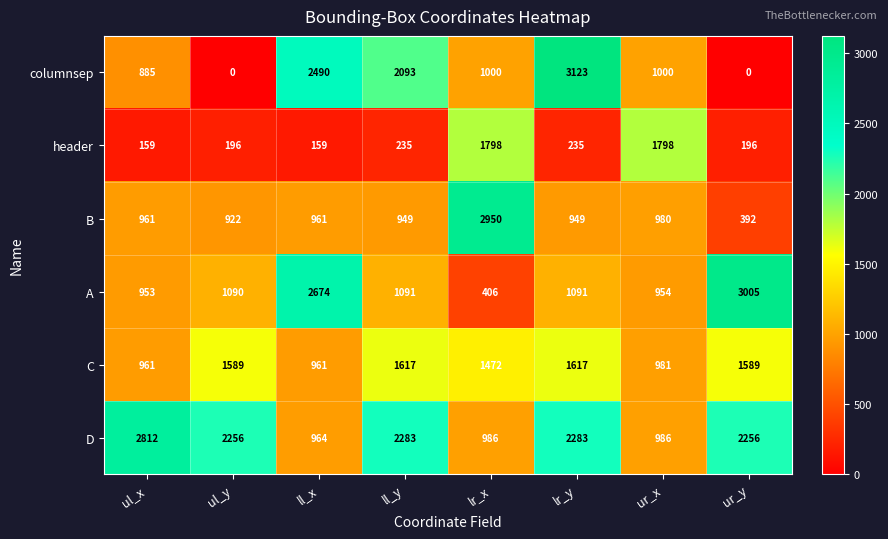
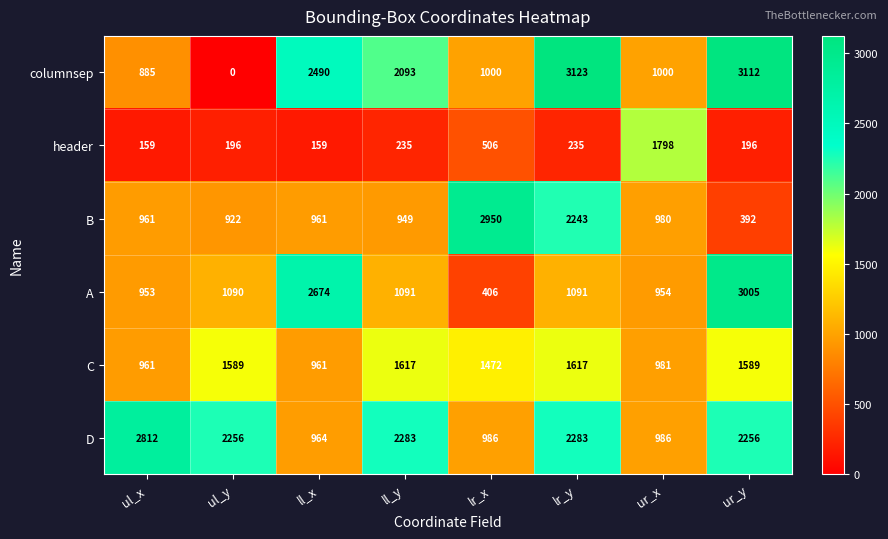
  {
    "columnsep": {
      "ul_x": 885,
      "ul_y": 0,
      "ll_x": 2490,
      "ll_y": 2093,
      "lr_x": 1000,
      "lr_y": 3123,
      "ur_x": 1000,
-     "ur_y": 0
+     "ur_y": 3112
    },
    "header": {
      "ul_x": 159,
      "ul_y": 196,
      "ll_x": 159,
      "ll_y": 235,
-     "lr_x": 1798,
+     "lr_x": 506,
      "lr_y": 235,
      "ur_x": 1798,
      "ur_y": 196
    },
    "B": {
      "ul_x": 961,
      "ul_y": 922,
      "ll_x": 961,
      "ll_y": 949,
      "lr_x": 2950,
-     "lr_y": 949,
+     "lr_y": 2243,
      "ur_x": 980,
      "ur_y": 392
    },
    "A": {
      "ul_x": 953,
      "ul_y": 1090,
      "ll_x": 2674,
      "ll_y": 1091,
      "lr_x": 406,
      "lr_y": 1091,
      "ur_x": 954,
      "ur_y": 3005
    },
    "C": {
      "ul_x": 961,
      "ul_y": 1589,
      "ll_x": 961,
      "ll_y": 1617,
      "lr_x": 1472,
      "lr_y": 1617,
      "ur_x": 981,
      "ur_y": 1589
    },
    "D": {
      "ul_x": 2812,
      "ul_y": 2256,
      "ll_x": 964,
      "ll_y": 2283,
      "lr_x": 986,
      "lr_y": 2283,
      "ur_x": 986,
      "ur_y": 2256
    }
  }
